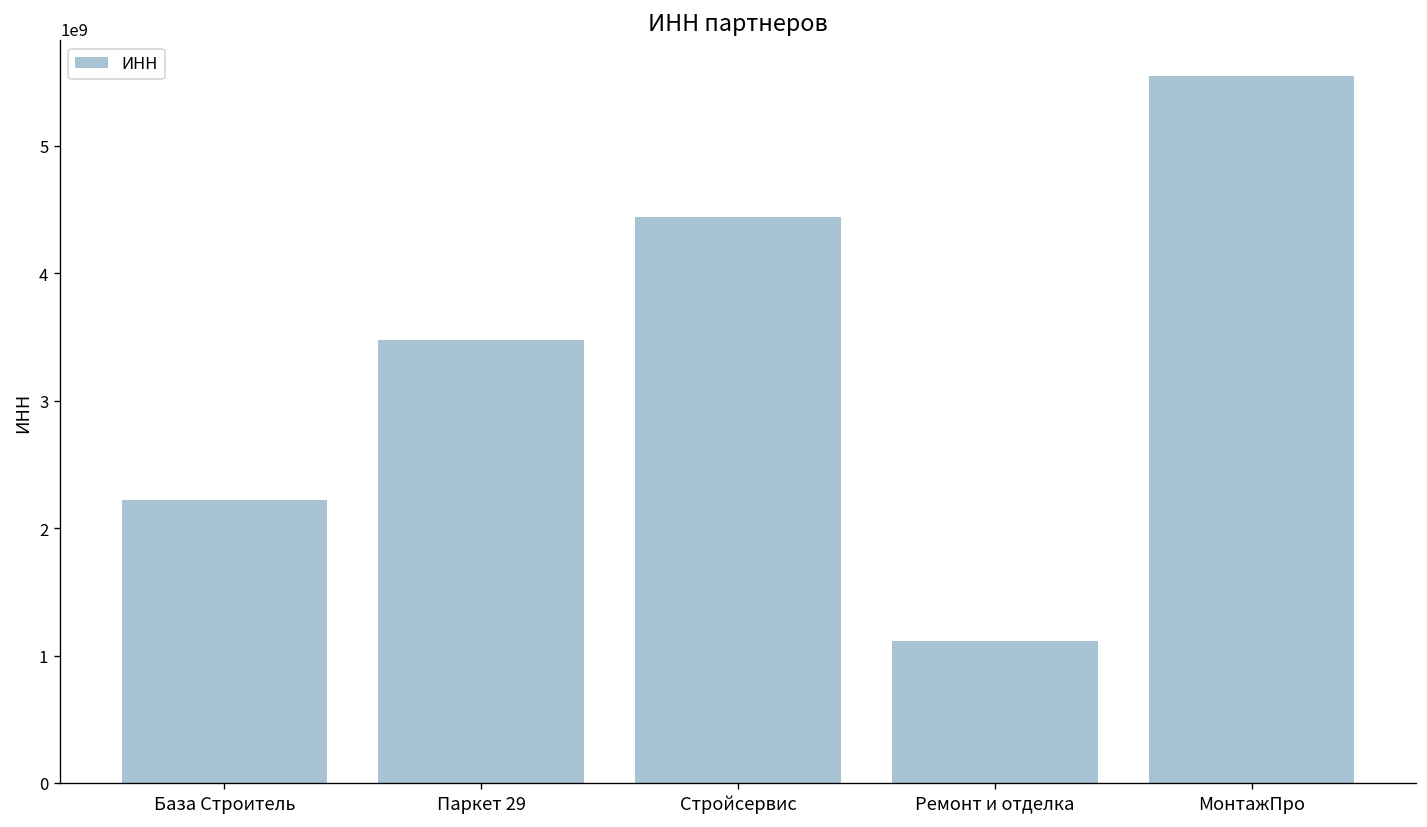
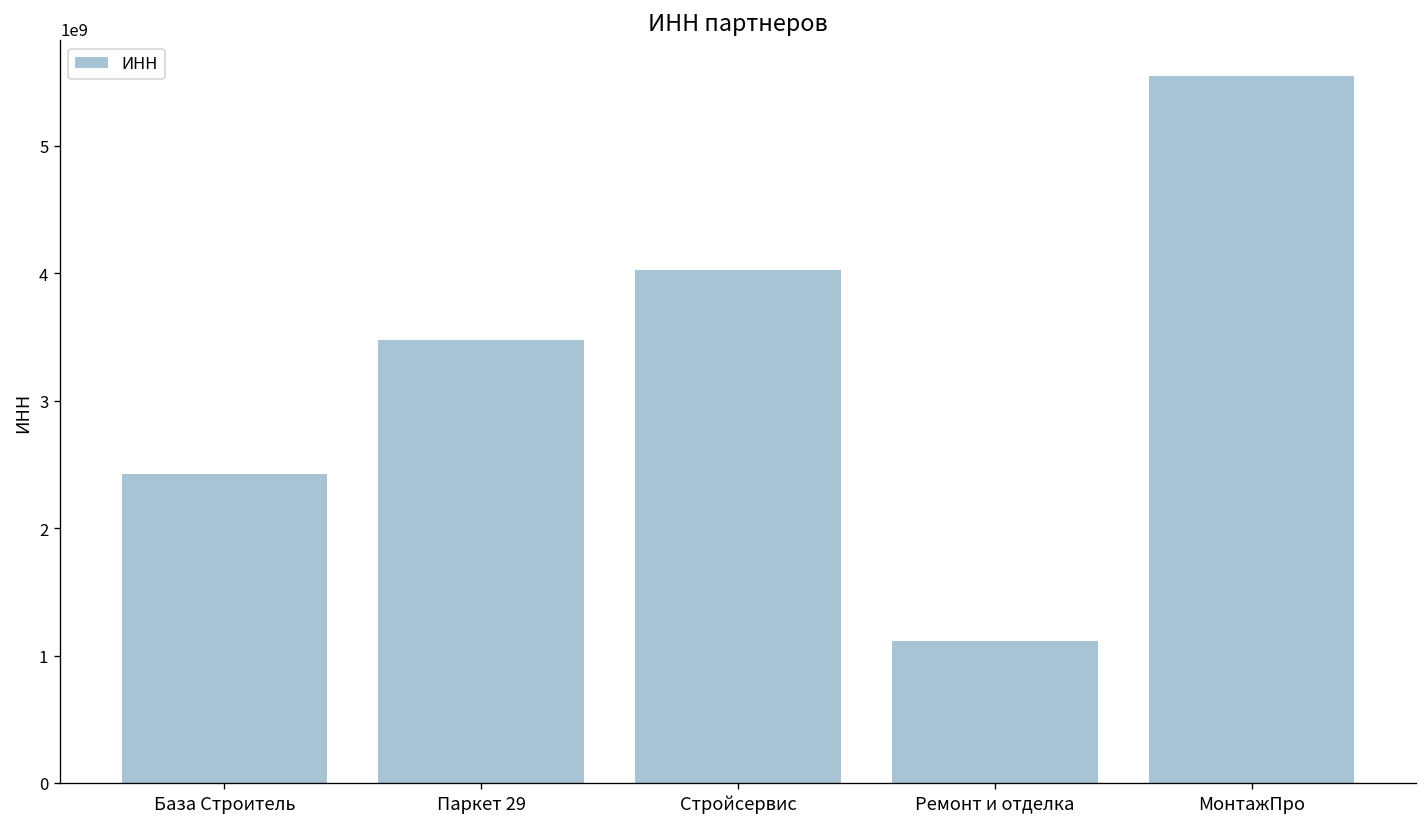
  {
-   "База Строитель": 2220000000,
+   "База Строитель": 2420000000,
    "Паркет 29": 3480000000,
-   "Стройсервис": 4440000000,
+   "Стройсервис": 4030000000,
    "Ремонт и отделка": 1110000000,
    "МонтажПро": 5550000000
  }
